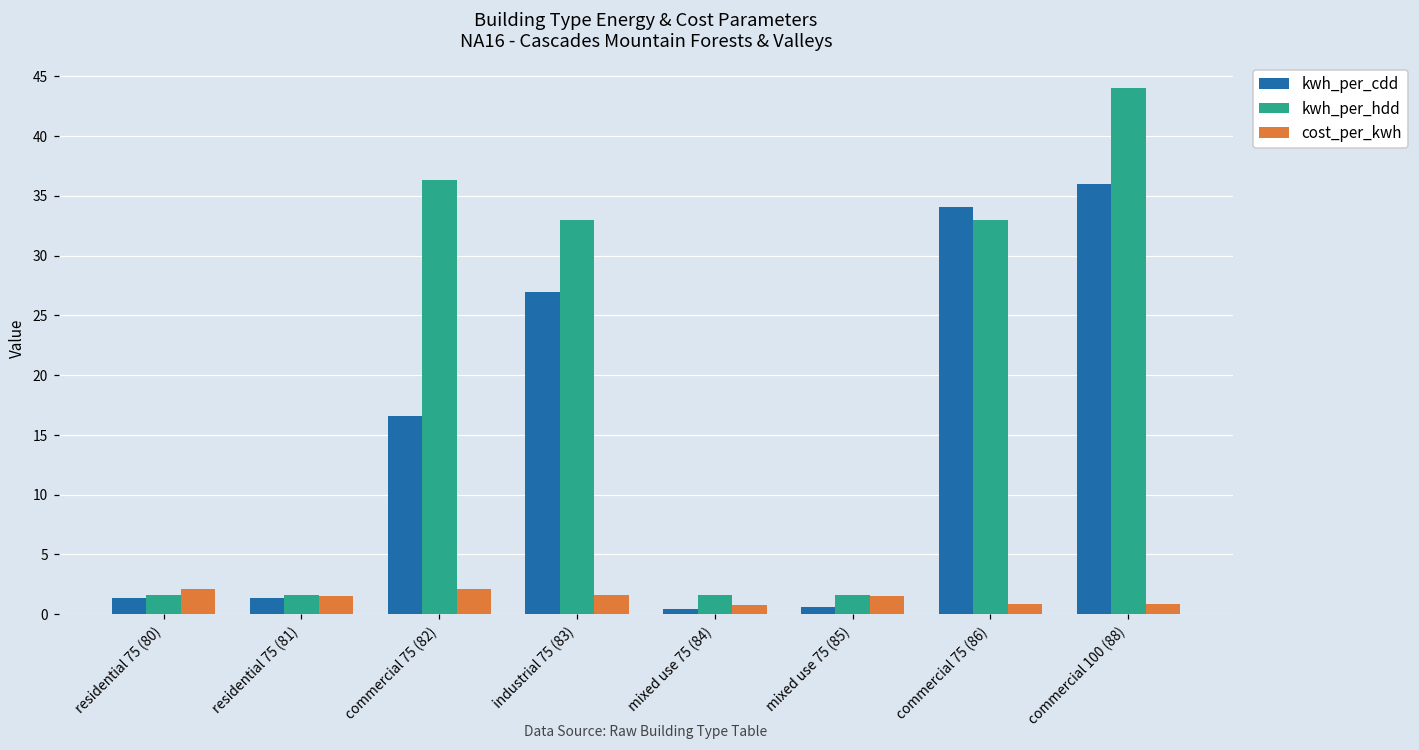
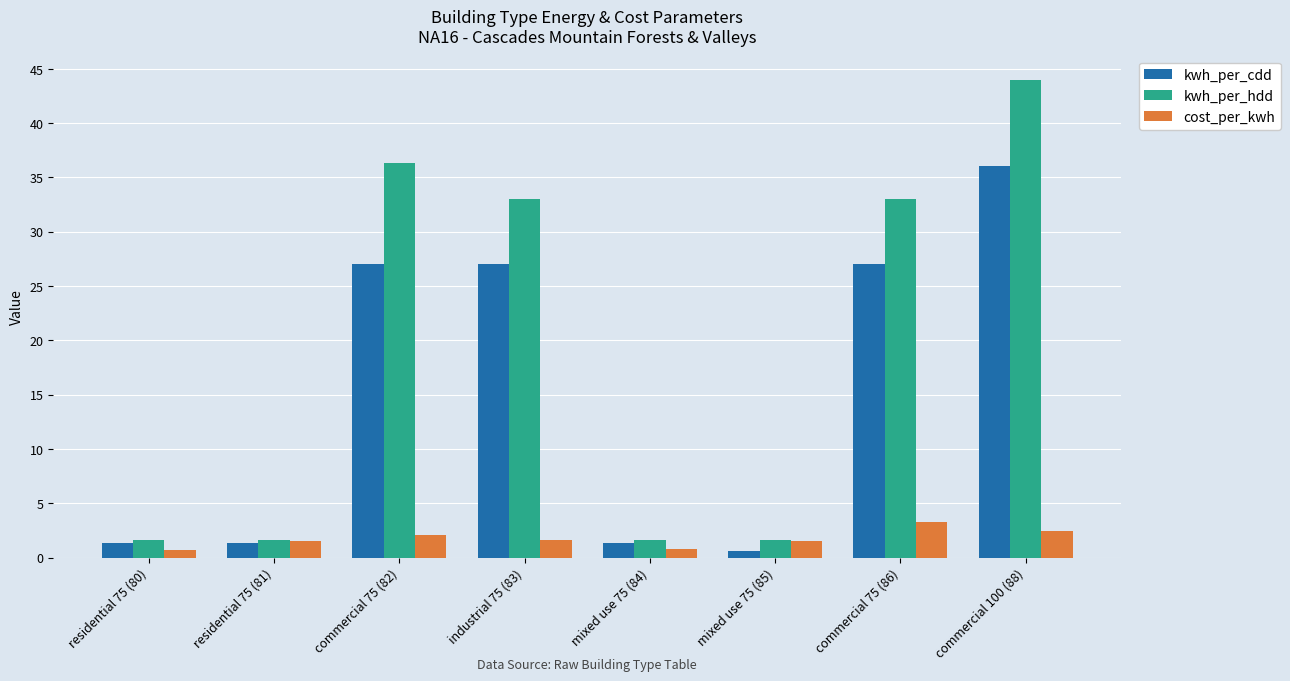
  {
    "kwh_per_cdd": {
      "residential 75 (80)": 1.4,
      "residential 75 (81)": 1.4,
-     "commercial 75 (82)": 16.6,
+     "commercial 75 (82)": 27.0,
      "industrial 75 (83)": 27.0,
-     "mixed use 75 (84)": 0.4,
+     "mixed use 75 (84)": 1.4,
      "mixed use 75 (85)": 0.6,
-     "commercial 75 (86)": 34.1,
+     "commercial 75 (86)": 27.0,
      "commercial 100 (88)": 36.0
    },
    "kwh_per_hdd": {
      "residential 75 (80)": 1.7,
      "residential 75 (81)": 1.7,
      "commercial 75 (82)": 36.3,
      "industrial 75 (83)": 33.0,
      "mixed use 75 (84)": 1.7,
      "mixed use 75 (85)": 1.7,
      "commercial 75 (86)": 33.0,
      "commercial 100 (88)": 44.0
    },
    "cost_per_kwh": {
-     "residential 75 (80)": 2.1,
+     "residential 75 (80)": 0.7,
      "residential 75 (81)": 1.5,
      "commercial 75 (82)": 2.1,
      "industrial 75 (83)": 1.6,
      "mixed use 75 (84)": 0.8,
      "mixed use 75 (85)": 1.5,
-     "commercial 75 (86)": 0.8,
-     "commercial 100 (88)": 0.8
+     "commercial 75 (86)": 3.2,
+     "commercial 100 (88)": 2.5
    }
  }
